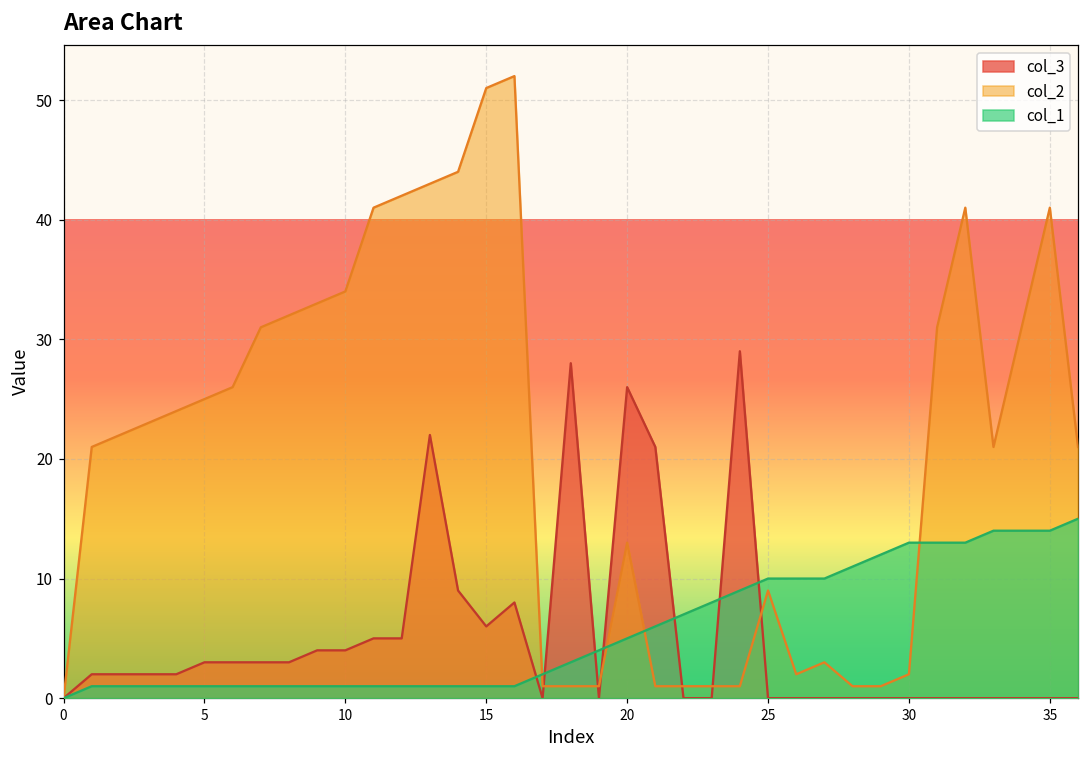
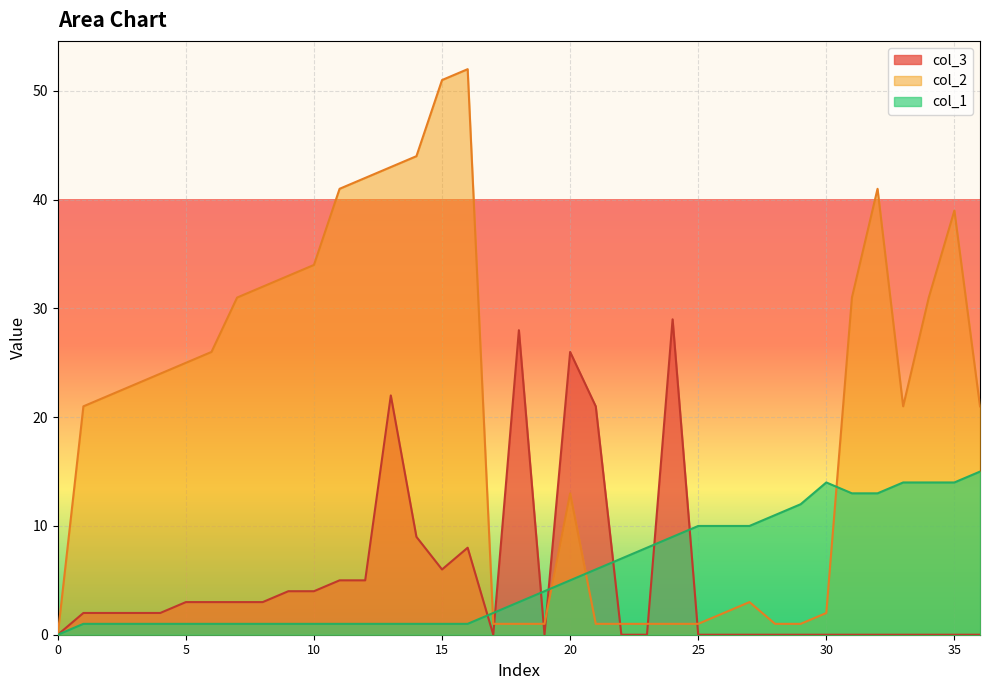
  {
    "col_3": {
      "5": 3,
      "10": 4,
      "15": 6,
      "20": 26,
      "25": 0,
      "30": 0,
      "35": 0
    },
    "col_2": {
      "5": 25,
      "10": 34,
      "15": 51,
      "20": 13,
-     "25": 9,
+     "25": 1,
      "30": 2,
-     "35": 41
+     "35": 39
    },
    "col_1": {
      "5": 1,
      "10": 1,
      "15": 1,
      "20": 5,
      "25": 10,
-     "30": 13,
+     "30": 14,
      "35": 14
    }
  }
